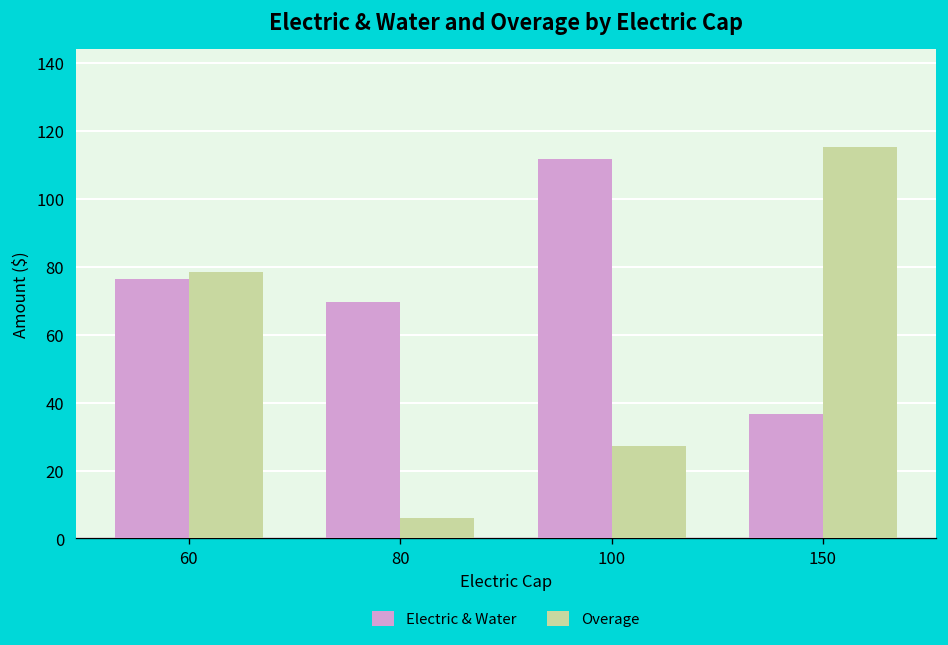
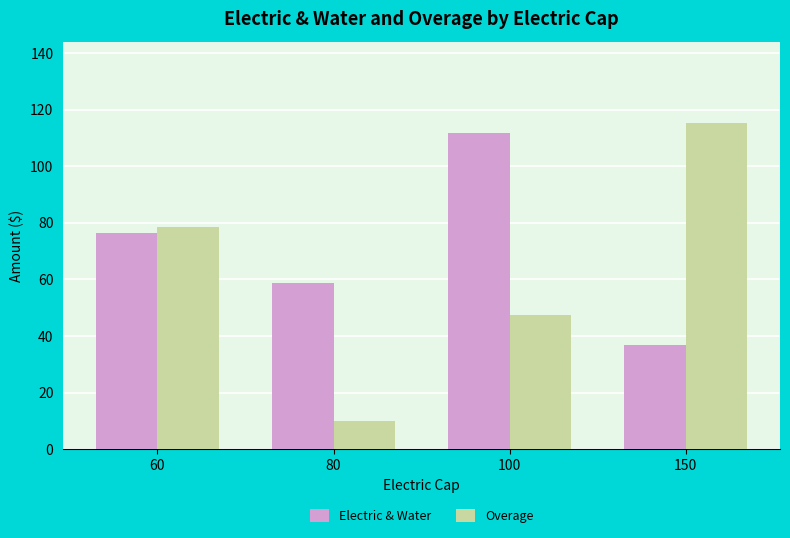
  {
    "Electric & Water": {
      "60": 76,
-     "80": 70,
+     "80": 59,
      "100": 112,
      "150": 37
    },
    "Overage": {
      "60": 79,
-     "80": 6,
-     "100": 27,
+     "80": 10,
+     "100": 47,
      "150": 115
    }
  }
